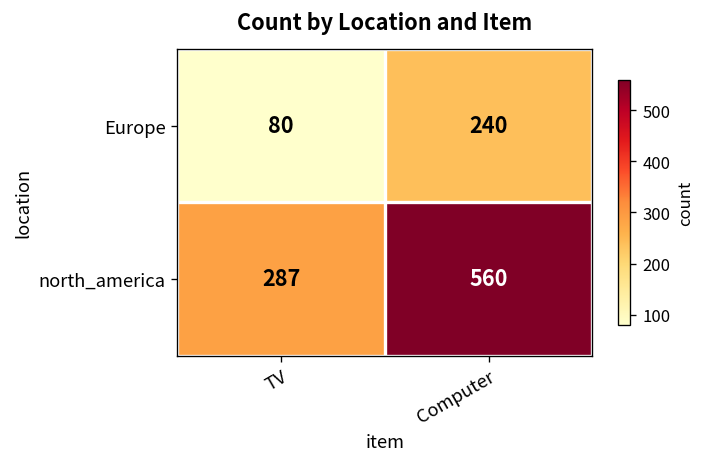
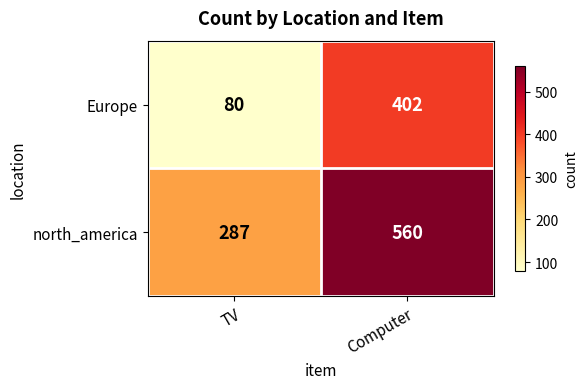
  {
    "Europe": {
      "TV": 80,
-     "Computer": 240
+     "Computer": 402
    },
    "north_america": {
      "TV": 287,
      "Computer": 560
    }
  }
